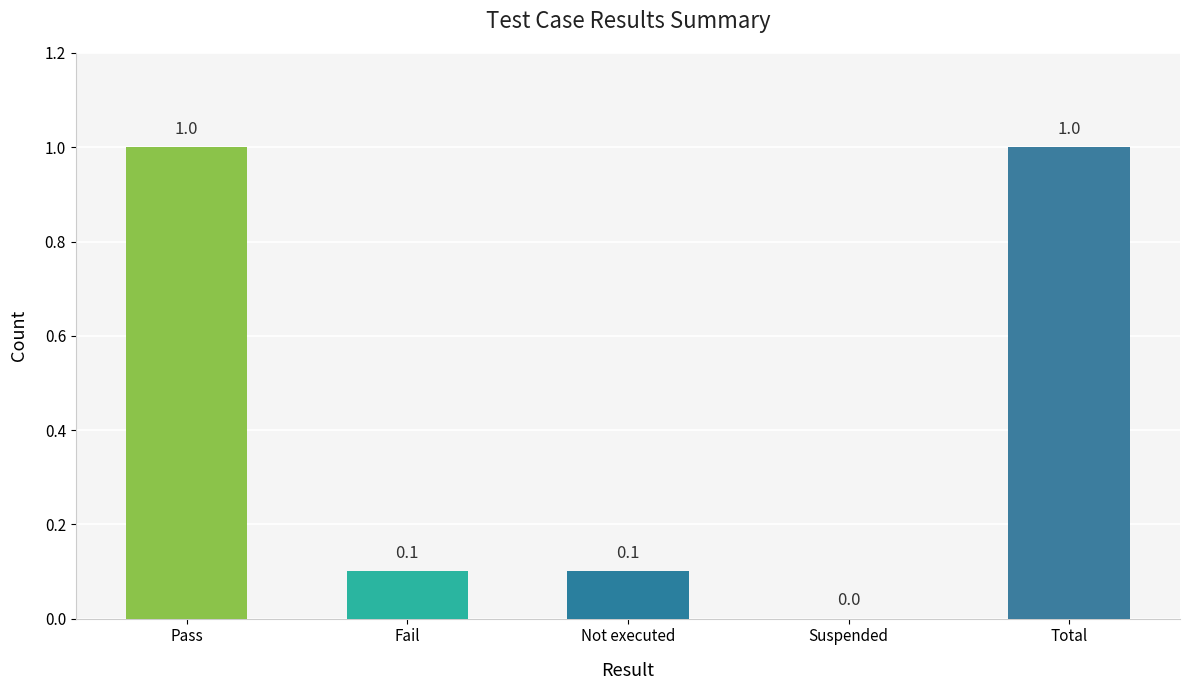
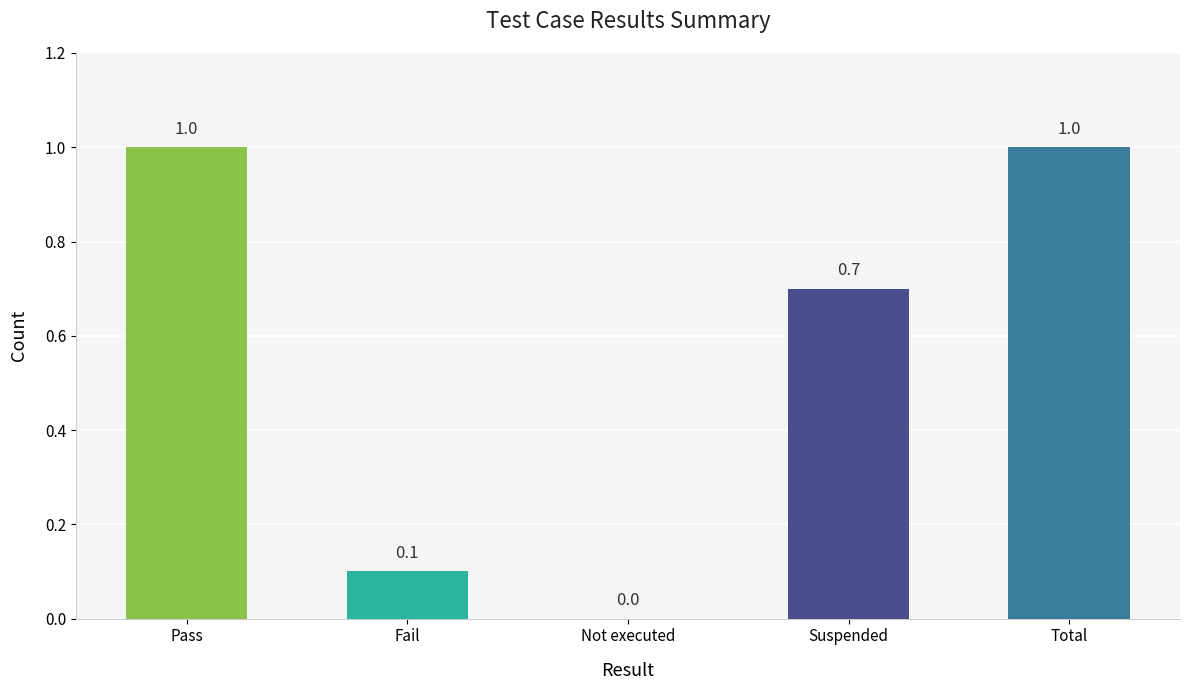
  {
    "Pass": 1.0,
    "Fail": 0.1,
-   "Not executed": 0.1,
-   "Suspended": 0.0,
+   "Not executed": 0.0,
+   "Suspended": 0.7,
    "Total": 1.0
  }
